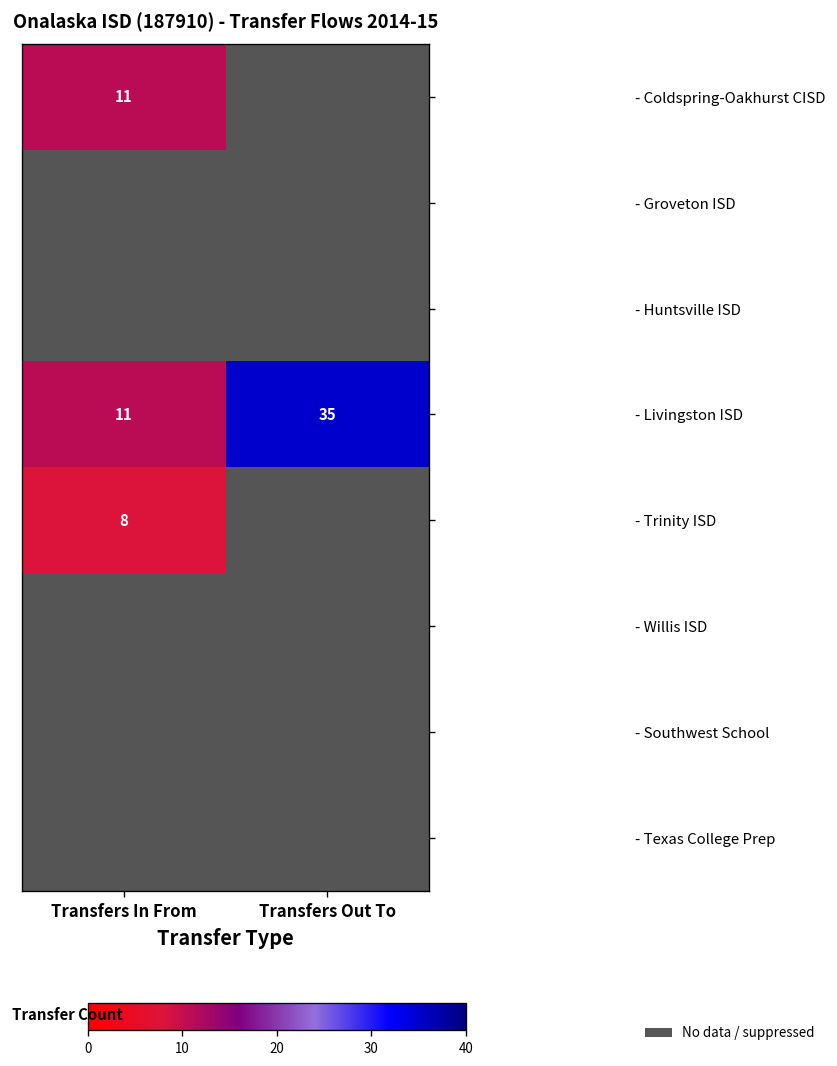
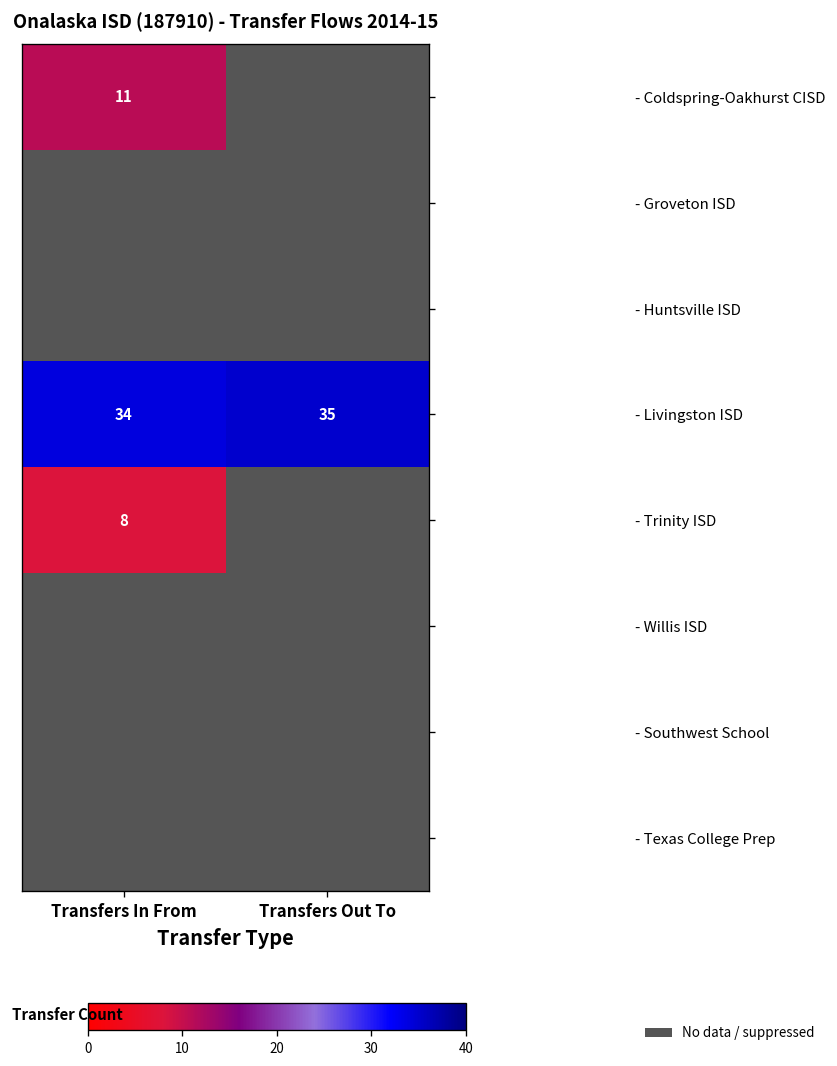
  {
    "- Coldspring-Oakhurst CISD": {
      "Transfers In From": 11
    },
    "- Livingston ISD": {
-     "Transfers In From": 11,
+     "Transfers In From": 34,
      "Transfers Out To": 35
    },
    "- Trinity ISD": {
      "Transfers In From": 8
    }
  }
